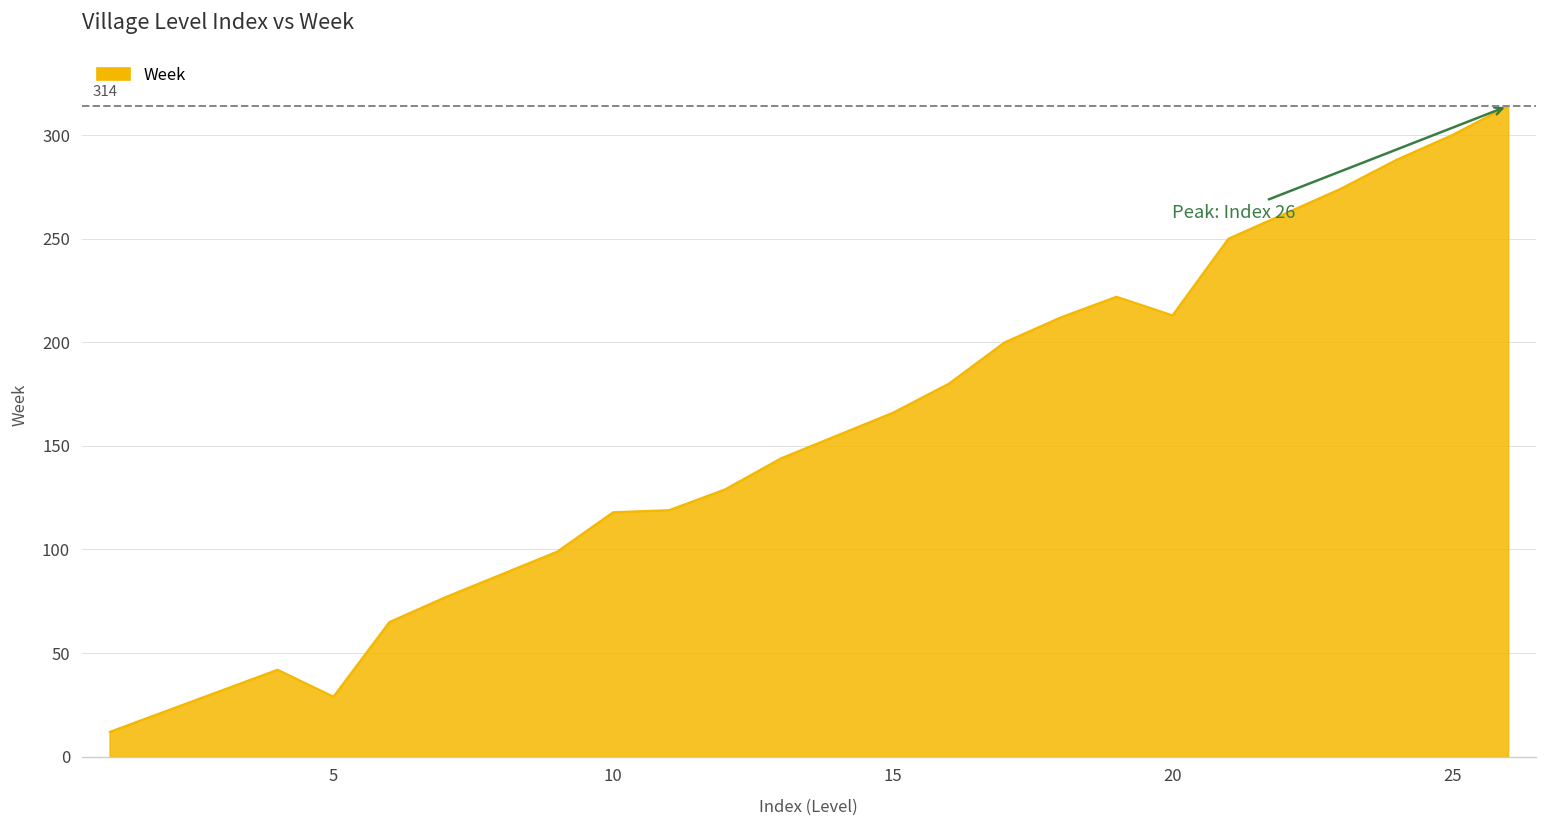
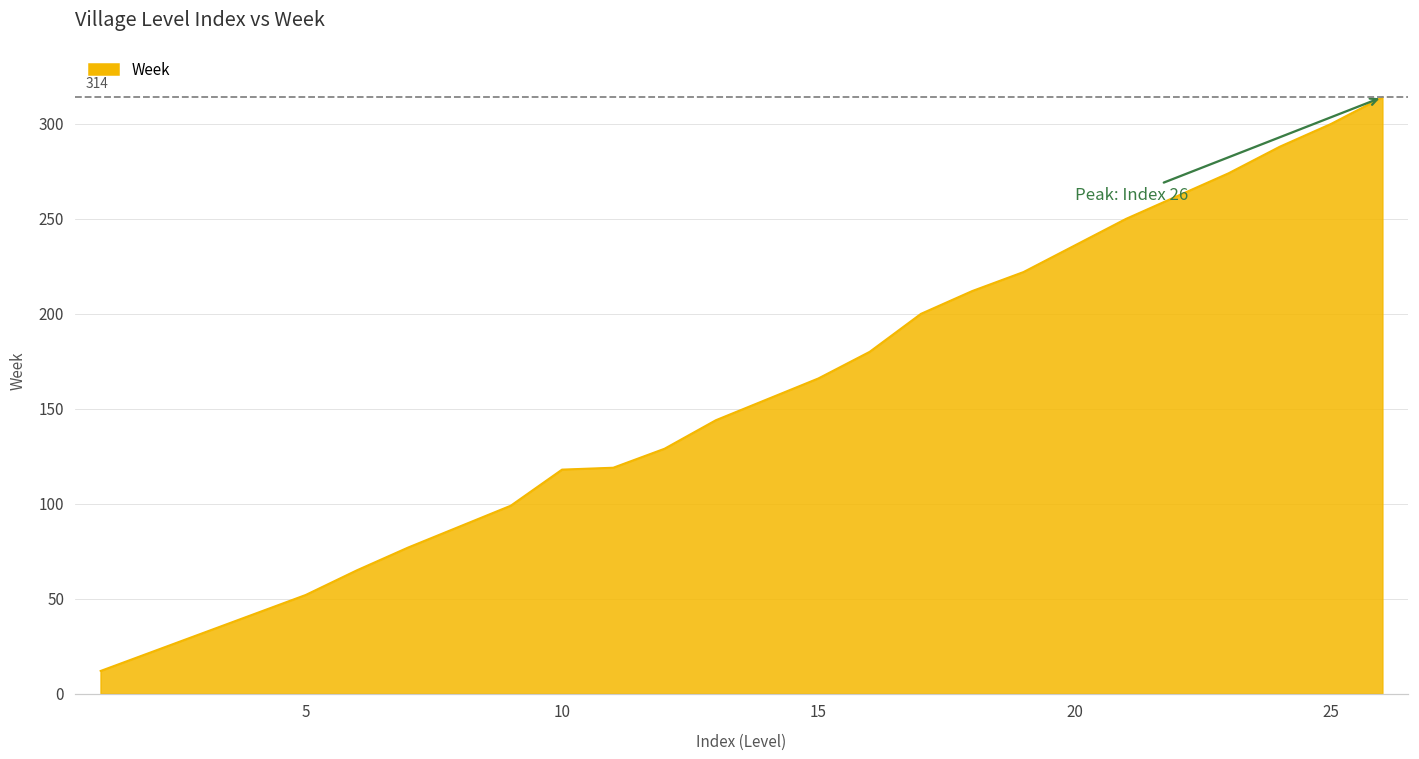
  {
-   "5": 29,
+   "5": 52,
    "10": 118,
    "15": 166,
-   "20": 213
+   "20": 236
  }
